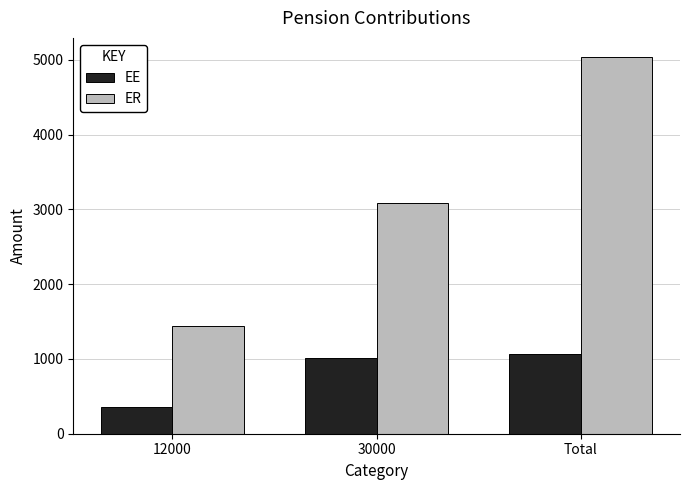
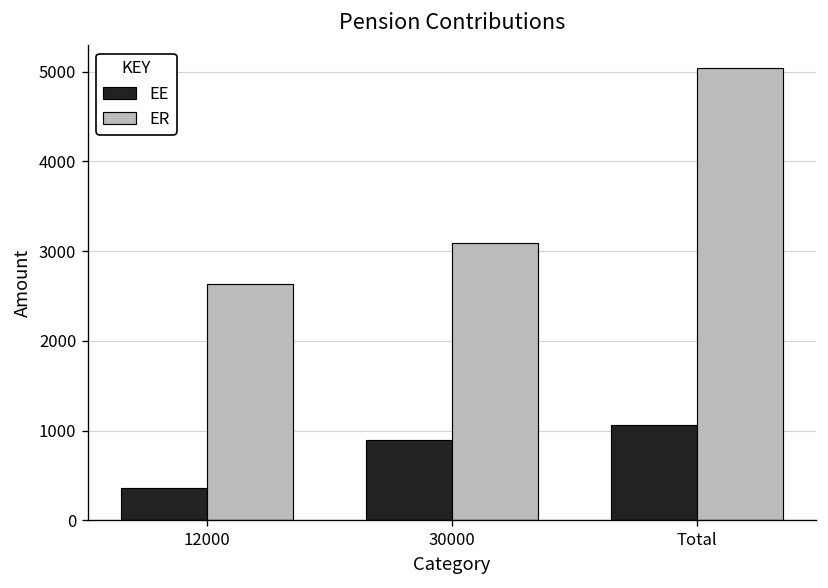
  {
    "EE": {
      "12000": 400,
-     "30000": 1000,
+     "30000": 900,
      "Total": 1100
    },
    "ER": {
-     "12000": 1400,
+     "12000": 2600,
      "30000": 3100,
      "Total": 5000
    }
  }
